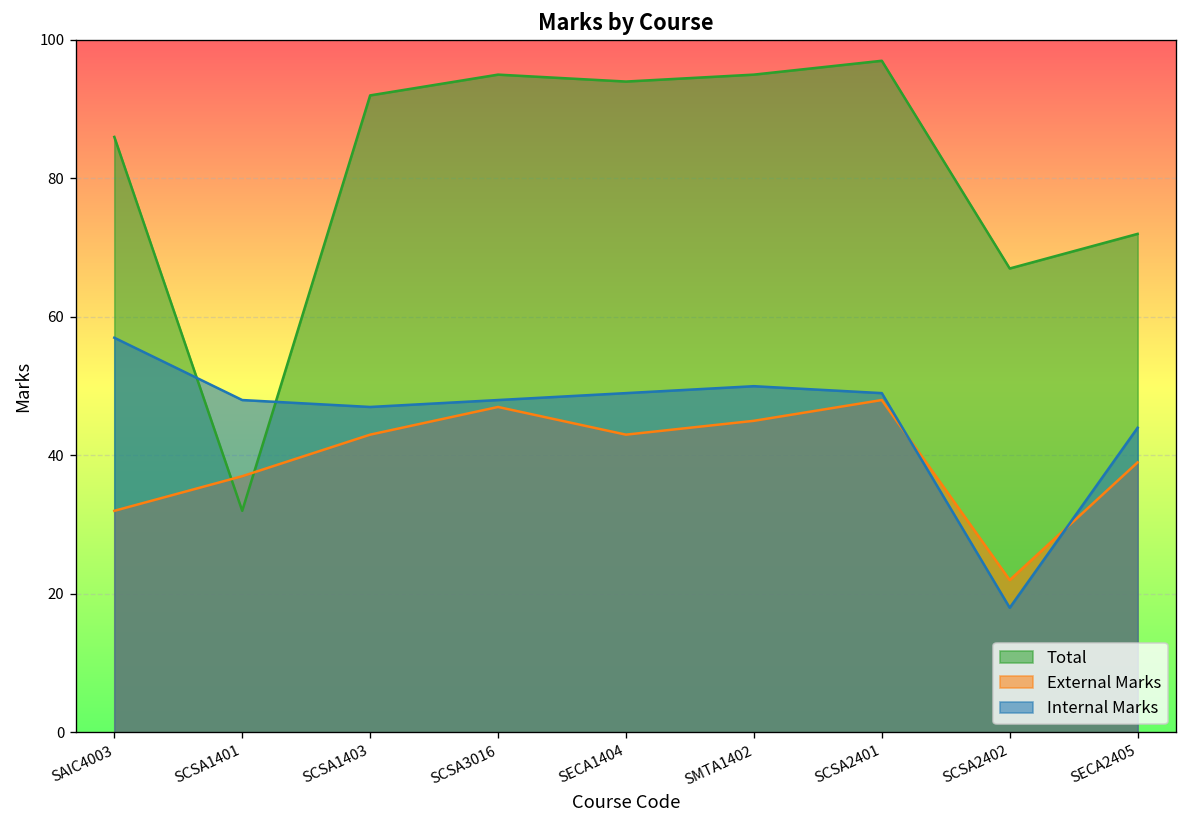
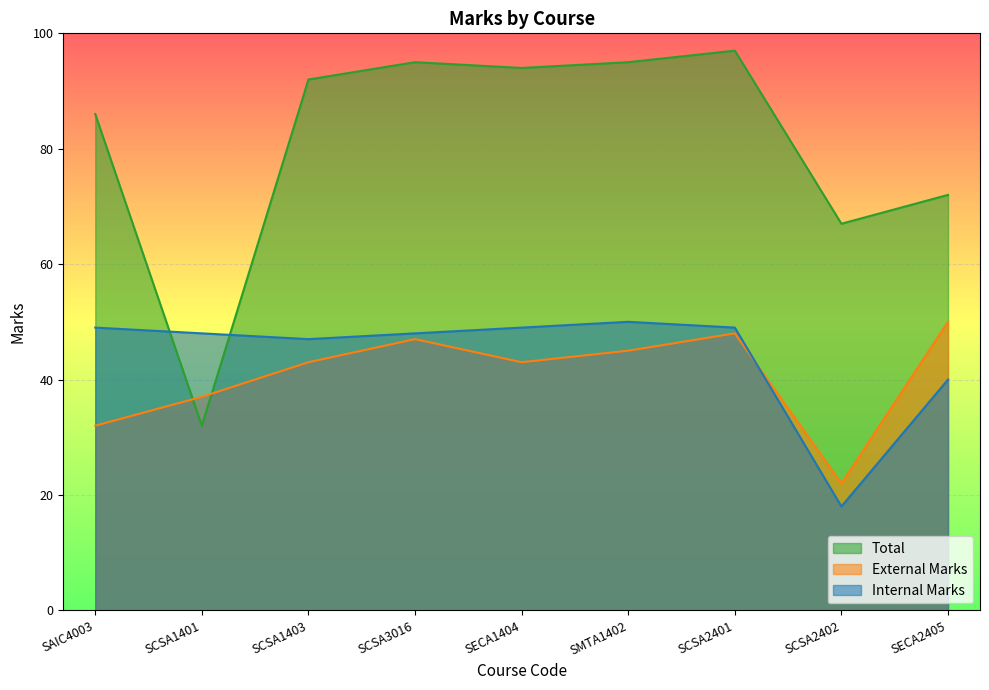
  {
    "Total": {
      "SAIC4003": 86,
      "SCSA1401": 32,
      "SCSA1403": 92,
      "SCSA3016": 95,
      "SECA1404": 94,
      "SMTA1402": 95,
      "SCSA2401": 97,
      "SCSA2402": 67,
      "SECA2405": 72
    },
    "External Marks": {
      "SAIC4003": 32,
      "SCSA1401": 37,
      "SCSA1403": 43,
      "SCSA3016": 47,
      "SECA1404": 43,
      "SMTA1402": 45,
      "SCSA2401": 48,
      "SCSA2402": 22,
-     "SECA2405": 39
+     "SECA2405": 50
    },
    "Internal Marks": {
-     "SAIC4003": 57,
+     "SAIC4003": 49,
      "SCSA1401": 48,
      "SCSA1403": 47,
      "SCSA3016": 48,
      "SECA1404": 49,
      "SMTA1402": 50,
      "SCSA2401": 49,
      "SCSA2402": 18,
-     "SECA2405": 44
+     "SECA2405": 40
    }
  }
